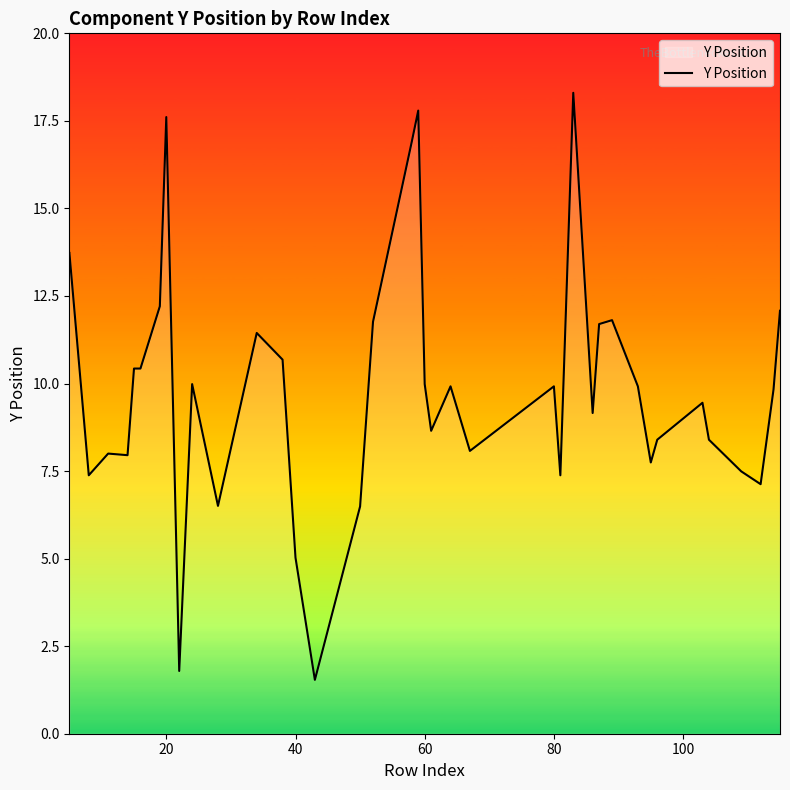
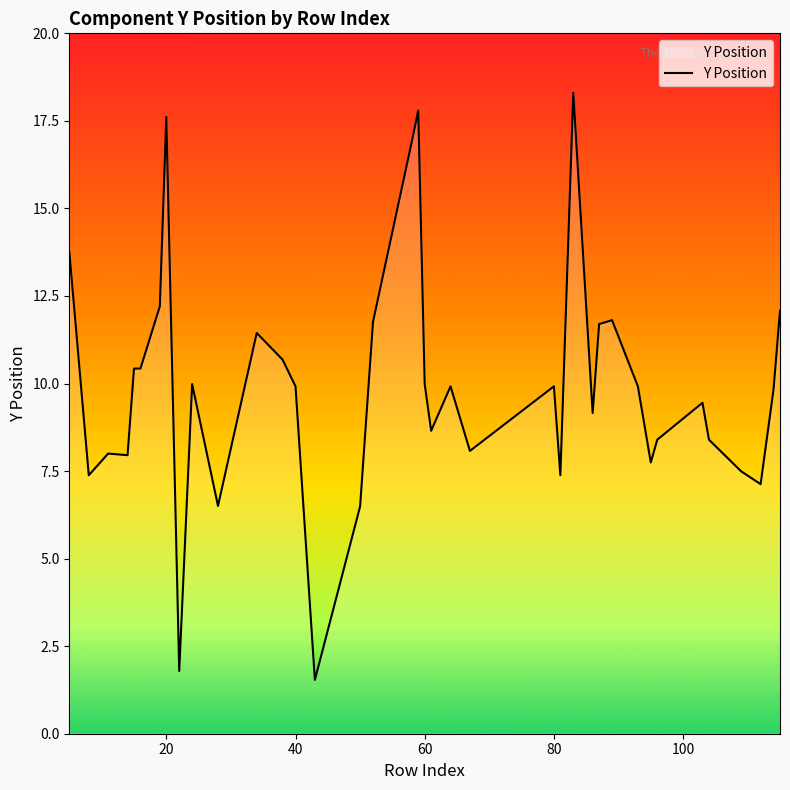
  {
    "20": 17.6,
-   "40": 5.0,
+   "40": 9.9,
    "60": 10.0,
    "80": 9.9
  }
